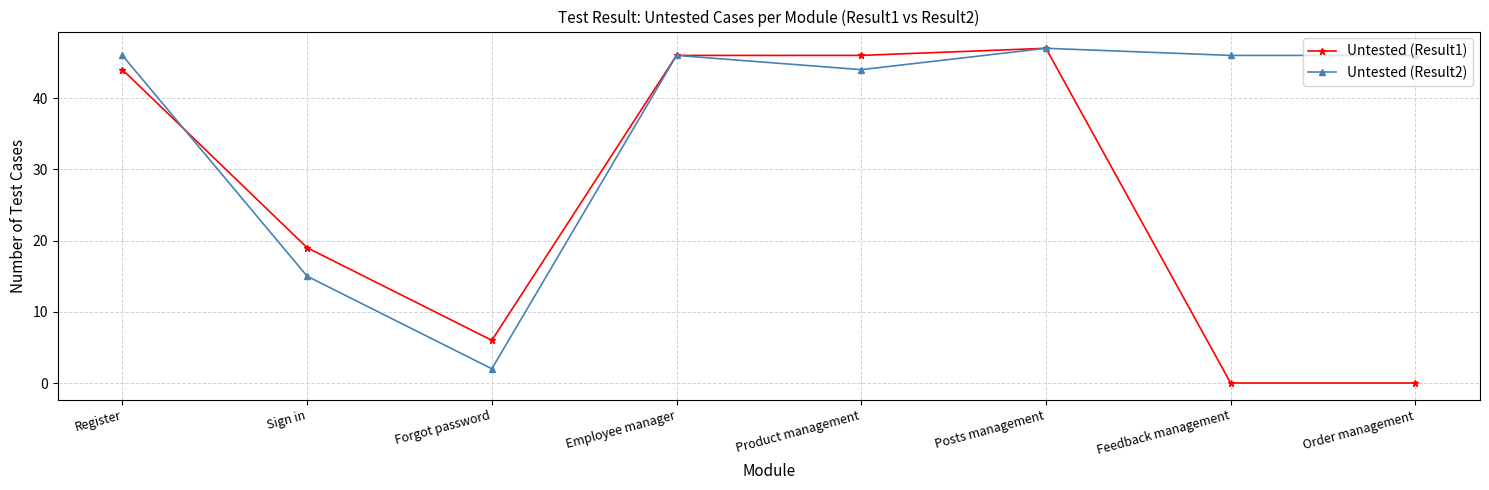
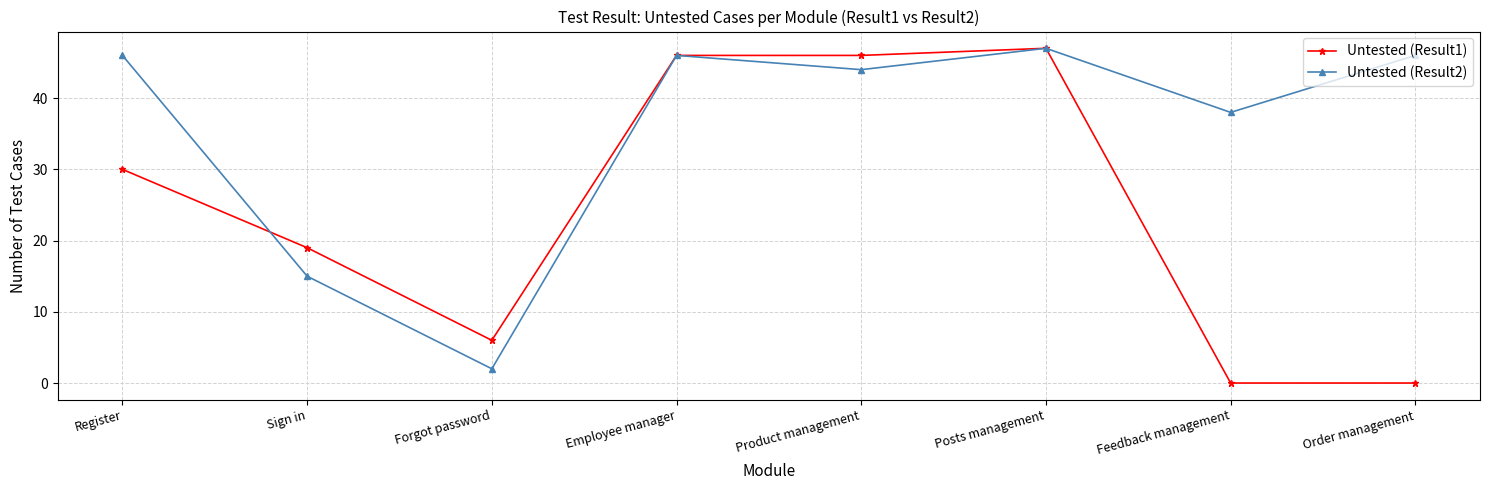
  {
    "Untested (Result1)": {
-     "Register": 44,
+     "Register": 30,
      "Sign in": 19,
      "Forgot password": 6,
      "Product management": 46,
      "Feedback management": 0,
      "Order management": 0
    },
    "Untested (Result2)": {
      "Register": 46,
      "Sign in": 15,
      "Forgot password": 2,
      "Product management": 44,
-     "Feedback management": 46
+     "Feedback management": 38
    }
  }
